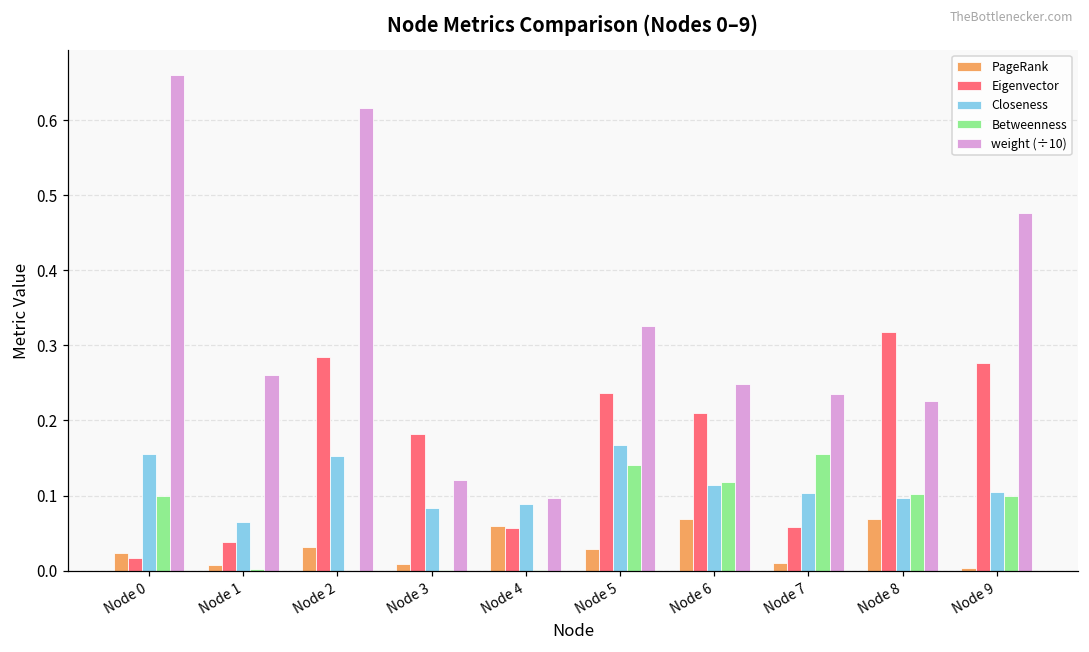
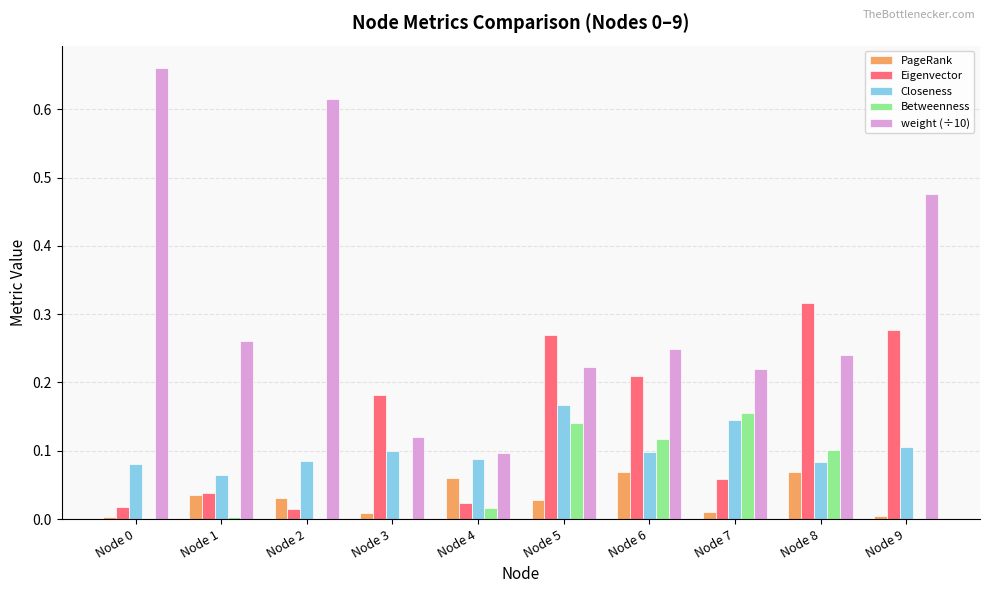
  {
    "PageRank": {
-     "Node 0": 0.02,
-     "Node 1": 0.01,
+     "Node 0": 0.00,
+     "Node 1": 0.04,
      "Node 2": 0.03,
      "Node 3": 0.01,
      "Node 4": 0.06,
      "Node 5": 0.03,
      "Node 6": 0.07,
      "Node 7": 0.01,
      "Node 8": 0.07,
      "Node 9": 0.00
    },
    "Eigenvector": {
      "Node 0": 0.02,
      "Node 1": 0.04,
-     "Node 2": 0.28,
+     "Node 2": 0.02,
      "Node 3": 0.18,
-     "Node 4": 0.06,
-     "Node 5": 0.24,
+     "Node 4": 0.02,
+     "Node 5": 0.27,
      "Node 6": 0.21,
      "Node 7": 0.06,
      "Node 8": 0.32,
      "Node 9": 0.28
    },
    "Closeness": {
-     "Node 0": 0.16,
+     "Node 0": 0.08,
      "Node 1": 0.06,
-     "Node 2": 0.15,
-     "Node 3": 0.08,
+     "Node 2": 0.09,
+     "Node 3": 0.10,
      "Node 4": 0.09,
      "Node 5": 0.17,
-     "Node 6": 0.11,
-     "Node 7": 0.10,
-     "Node 8": 0.10,
+     "Node 6": 0.10,
+     "Node 7": 0.14,
+     "Node 8": 0.08,
      "Node 9": 0.11
    },
    "Betweenness": {
-     "Node 0": 0.1,
+     "Node 0": 0.0,
      "Node 2": 0.00,
-     "Node 4": 0.00,
+     "Node 4": 0.02,
      "Node 5": 0.14,
      "Node 6": 0.12,
      "Node 7": 0.15,
      "Node 8": 0.10,
-     "Node 9": 0.1
+     "Node 9": 0.0
    },
    "weight (÷10)": {
      "Node 0": 0.66,
      "Node 1": 0.26,
      "Node 2": 0.62,
      "Node 3": 0.12,
      "Node 4": 0.10,
-     "Node 5": 0.33,
+     "Node 5": 0.22,
      "Node 6": 0.25,
-     "Node 7": 0.23,
-     "Node 8": 0.23,
+     "Node 7": 0.22,
+     "Node 8": 0.24,
      "Node 9": 0.48
    }
  }
